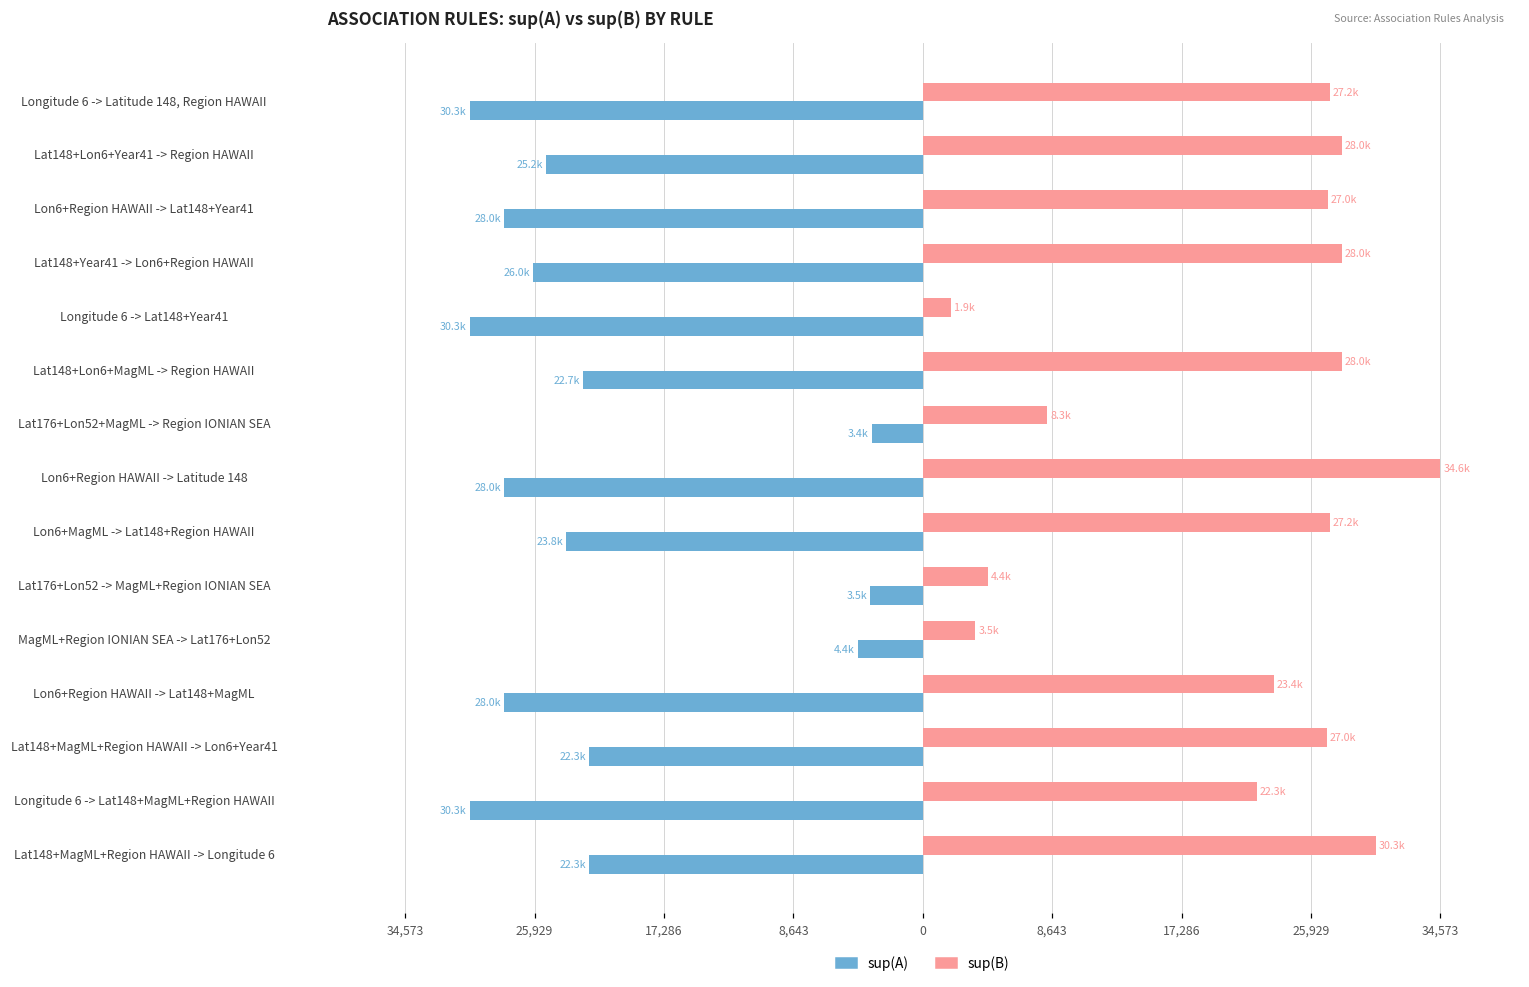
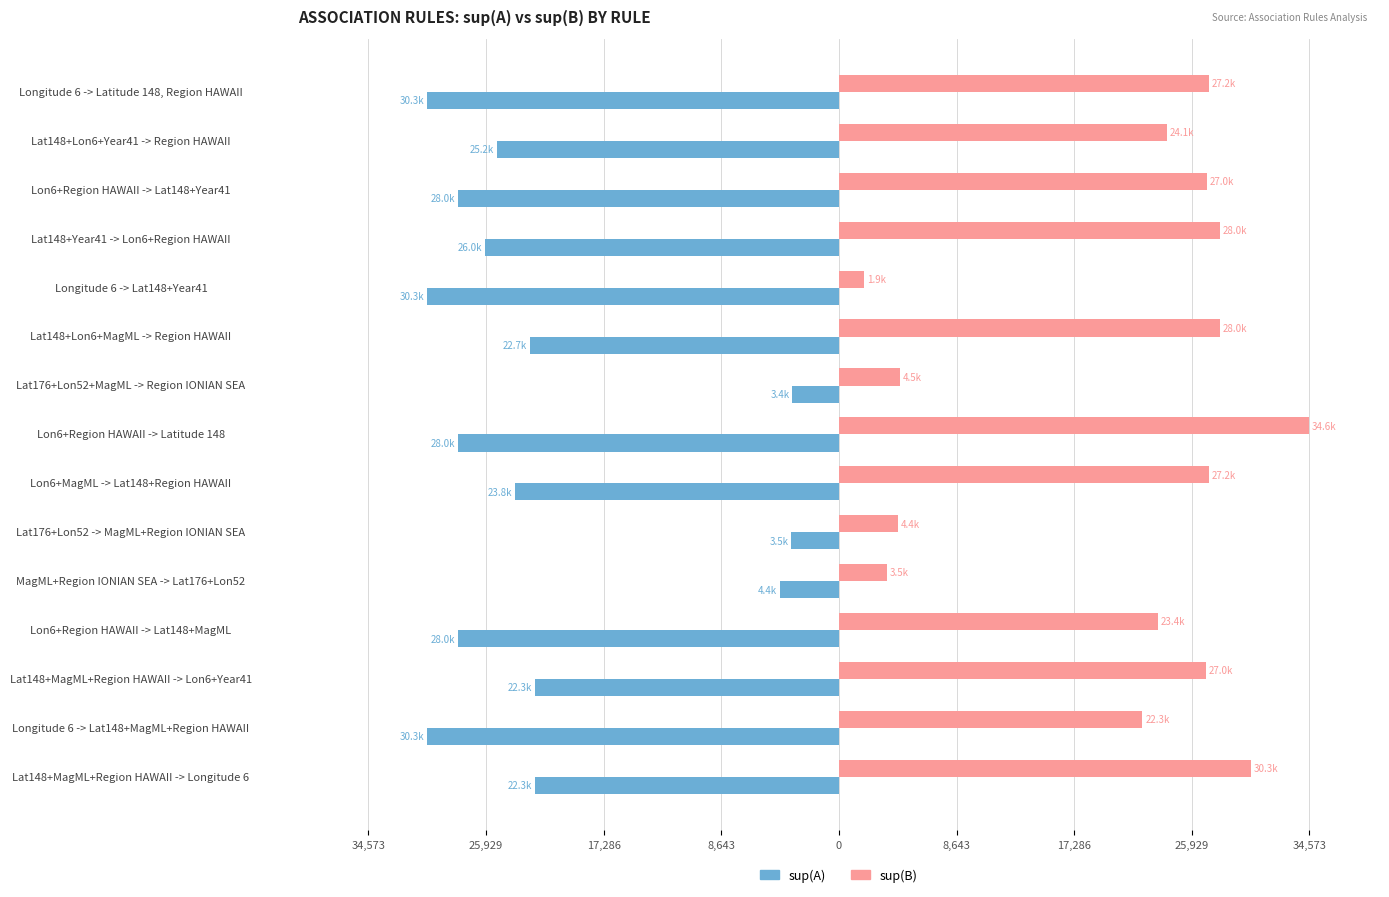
  {
    "sup(B)": {
      "Longitude 6 -> Latitude 148, Region HAWAII": "27.2k",
-     "Lat148+Lon6+Year41 -> Region HAWAII": "28.0k",
+     "Lat148+Lon6+Year41 -> Region HAWAII": "24.1k",
      "Lon6+Region HAWAII -> Lat148+Year41": "27.0k",
      "Lat148+Year41 -> Lon6+Region HAWAII": "28.0k",
      "Longitude 6 -> Lat148+Year41": "1.9k",
      "Lat148+Lon6+MagML -> Region HAWAII": "28.0k",
-     "Lat176+Lon52+MagML -> Region IONIAN SEA": "8.3k",
+     "Lat176+Lon52+MagML -> Region IONIAN SEA": "4.5k",
      "Lon6+Region HAWAII -> Latitude 148": "34.6k",
      "Lon6+MagML -> Lat148+Region HAWAII": "27.2k",
      "Lat176+Lon52 -> MagML+Region IONIAN SEA": "4.4k",
      "MagML+Region IONIAN SEA -> Lat176+Lon52": "3.5k",
      "Lon6+Region HAWAII -> Lat148+MagML": "23.4k",
      "Lat148+MagML+Region HAWAII -> Lon6+Year41": "27.0k",
      "Longitude 6 -> Lat148+MagML+Region HAWAII": "22.3k",
      "Lat148+MagML+Region HAWAII -> Longitude 6": "30.3k"
    }
  }
